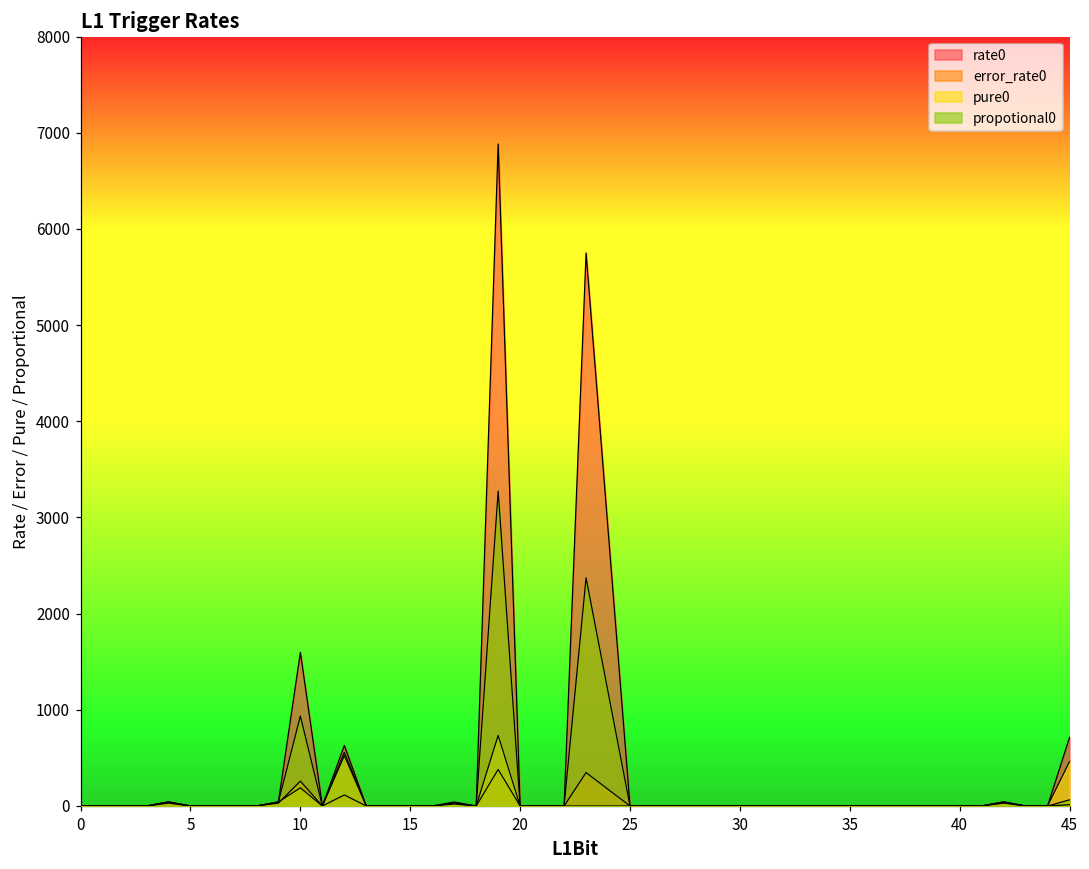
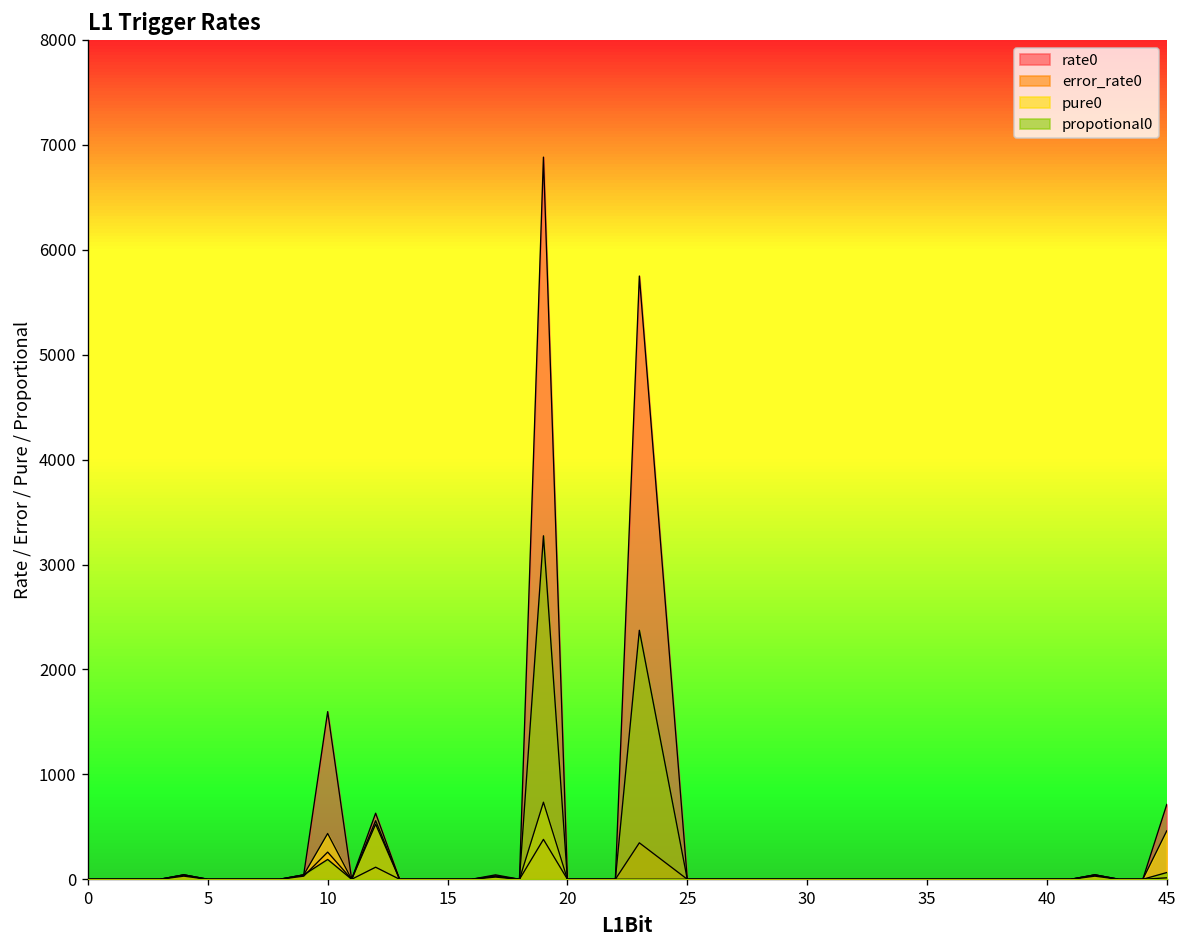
  {
    "rate0": {
      "10": 1600,
      "45": 700
    },
    "error_rate0": {
      "10": 300,
      "45": 0
    },
    "pure0": {
-     "10": 200,
+     "10": 400,
      "45": 500
    },
    "propotional0": {
-     "10": 900,
+     "10": 200,
      "45": 100
    }
  }
